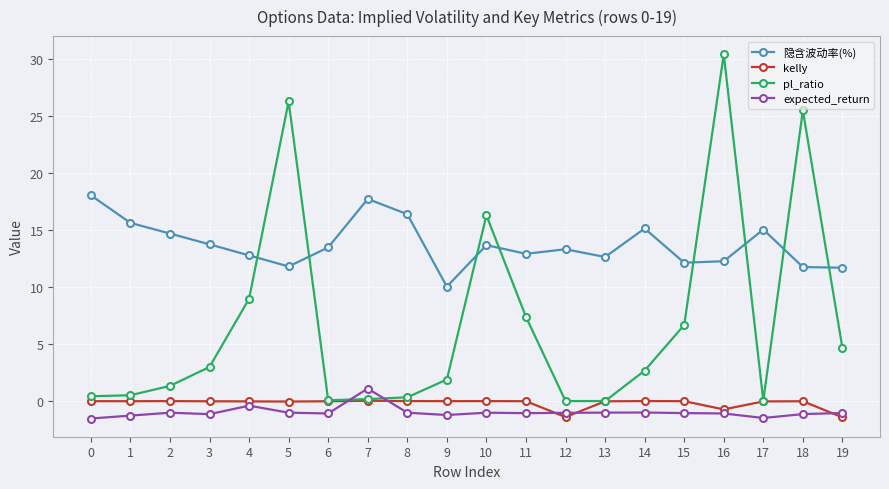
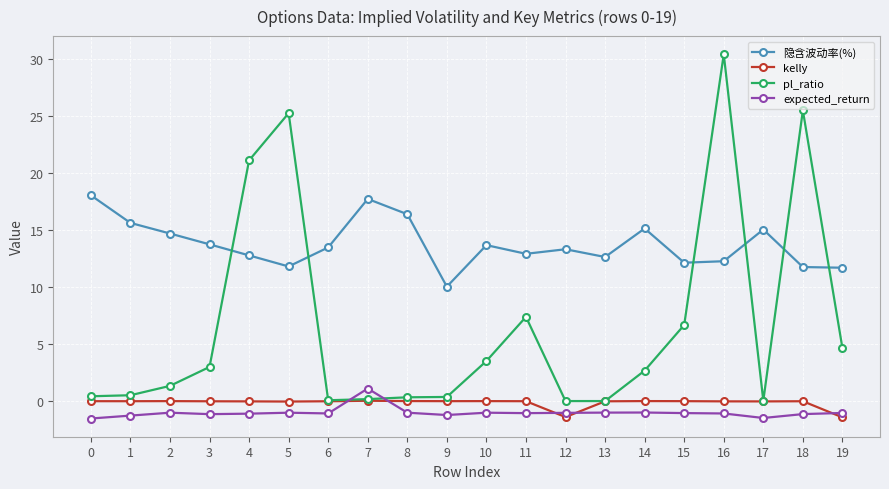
  {
    "隐含波动率(%)": {
      "0": 18.0,
      "1": 15.6,
      "2": 14.7,
      "3": 13.7,
      "4": 12.8,
      "5": 11.8,
      "6": 13.5,
      "7": 17.7,
      "8": 16.4,
      "9": 10.0,
      "10": 13.7,
      "11": 12.9,
      "12": 13.3,
      "13": 12.6,
      "14": 15.1,
      "15": 12.1,
      "16": 12.3,
      "17": 15.0,
      "18": 11.8,
      "19": 11.7
    },
    "kelly": {
      "0": 0.0,
      "1": 0.0,
      "2": 0.0,
      "3": 0.0,
      "4": 0.0,
      "5": 0.0,
      "8": 0.0,
      "9": 0.0,
      "10": 0.0,
      "11": 0.0,
      "12": -1.4,
      "14": 0.0,
      "15": 0.0,
-     "16": -0.7,
+     "16": 0.0,
      "18": 0.0,
      "19": -1.4
    },
    "pl_ratio": {
      "0": 0.4,
      "1": 0.5,
      "2": 1.3,
      "3": 3.0,
-     "4": 9.0,
-     "5": 26.3,
+     "4": 21.1,
+     "5": 25.2,
      "8": 0.3,
-     "9": 1.9,
-     "10": 16.3,
+     "9": 0.4,
+     "10": 3.5,
      "11": 7.4,
      "12": 0.0,
      "14": 2.7,
      "15": 6.7,
      "16": 30.4,
      "18": 25.5,
      "19": 4.6
    },
    "expected_return": {
      "0": -1.5,
      "1": -1.3,
      "2": -1.0,
      "3": -1.1,
-     "4": -0.4,
+     "4": -1.1,
      "5": -1.0,
      "6": -1.1,
      "7": 1.1,
      "8": -1.0,
      "9": -1.2,
      "10": -1.0,
      "11": -1.1,
      "12": -1.0,
      "13": -1.0,
      "14": -1.0,
      "15": -1.1,
      "16": -1.1,
      "17": -1.5,
      "18": -1.1,
      "19": -1.0
    }
  }
